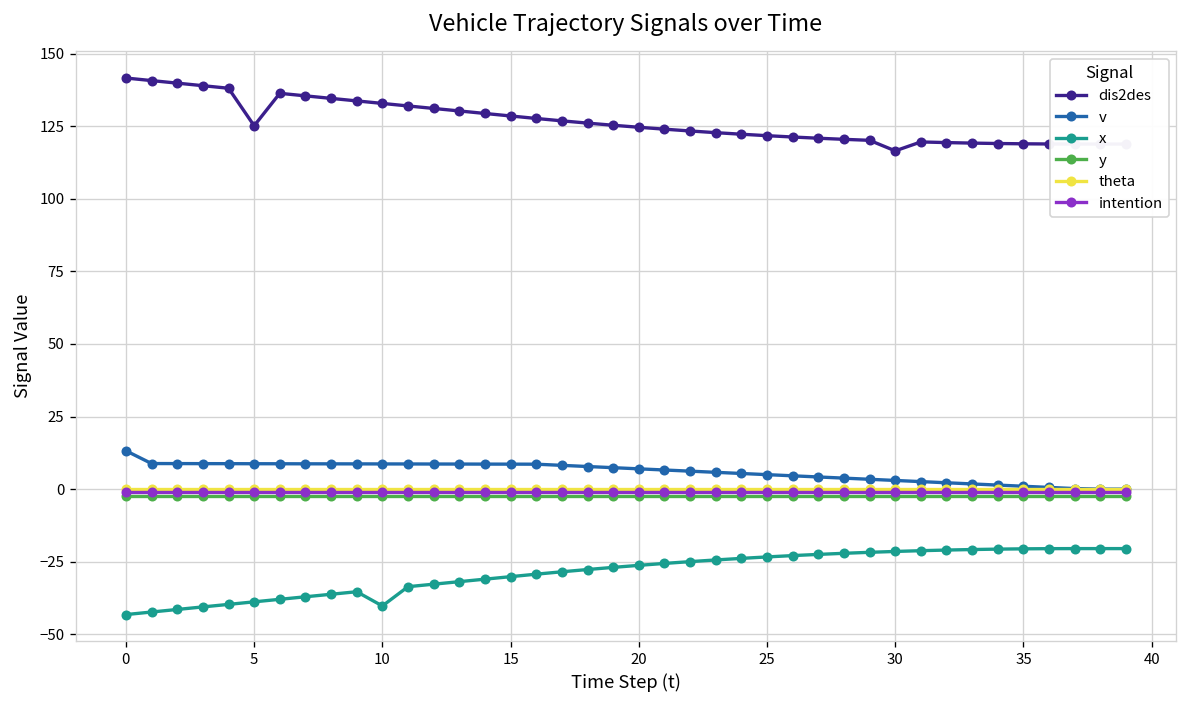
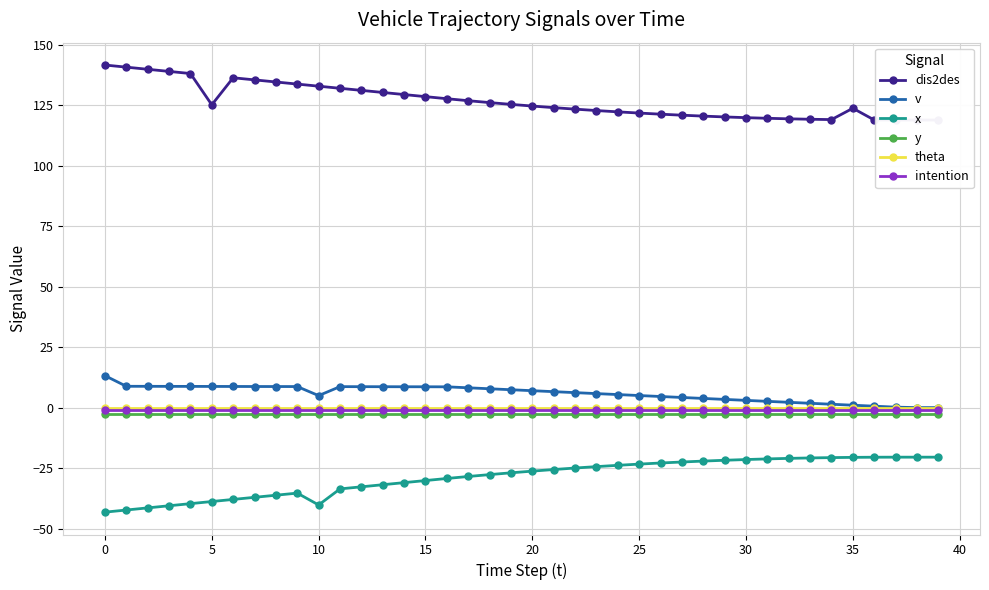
  {
    "dis2des": {
      "0": 142,
      "5": 125,
      "10": 133,
      "15": 129,
      "20": 125,
      "25": 122,
-     "30": 117,
-     "35": 119
+     "30": 120,
+     "35": 124
    },
    "v": {
      "0": 13,
      "5": 9,
-     "10": 9,
+     "10": 5,
      "15": 9,
      "20": 7,
      "25": 5,
      "30": 3
    },
    "x": {
      "0": -43,
      "5": -39,
      "10": -40,
      "15": -30,
      "20": -26,
      "25": -23,
      "30": -21,
      "35": -21
    },
    "y": {
      "0": -3,
      "5": -3,
      "10": -3,
      "15": -3,
      "20": -3,
      "25": -3,
      "30": -3,
      "35": -3
    }
  }
